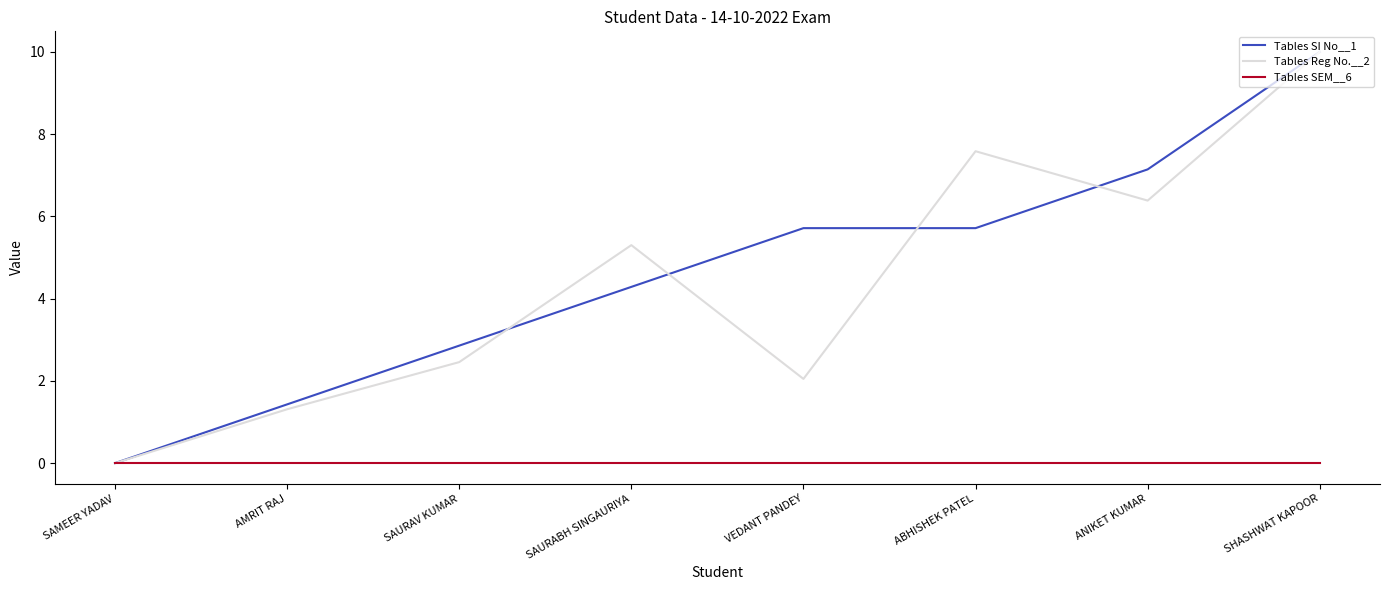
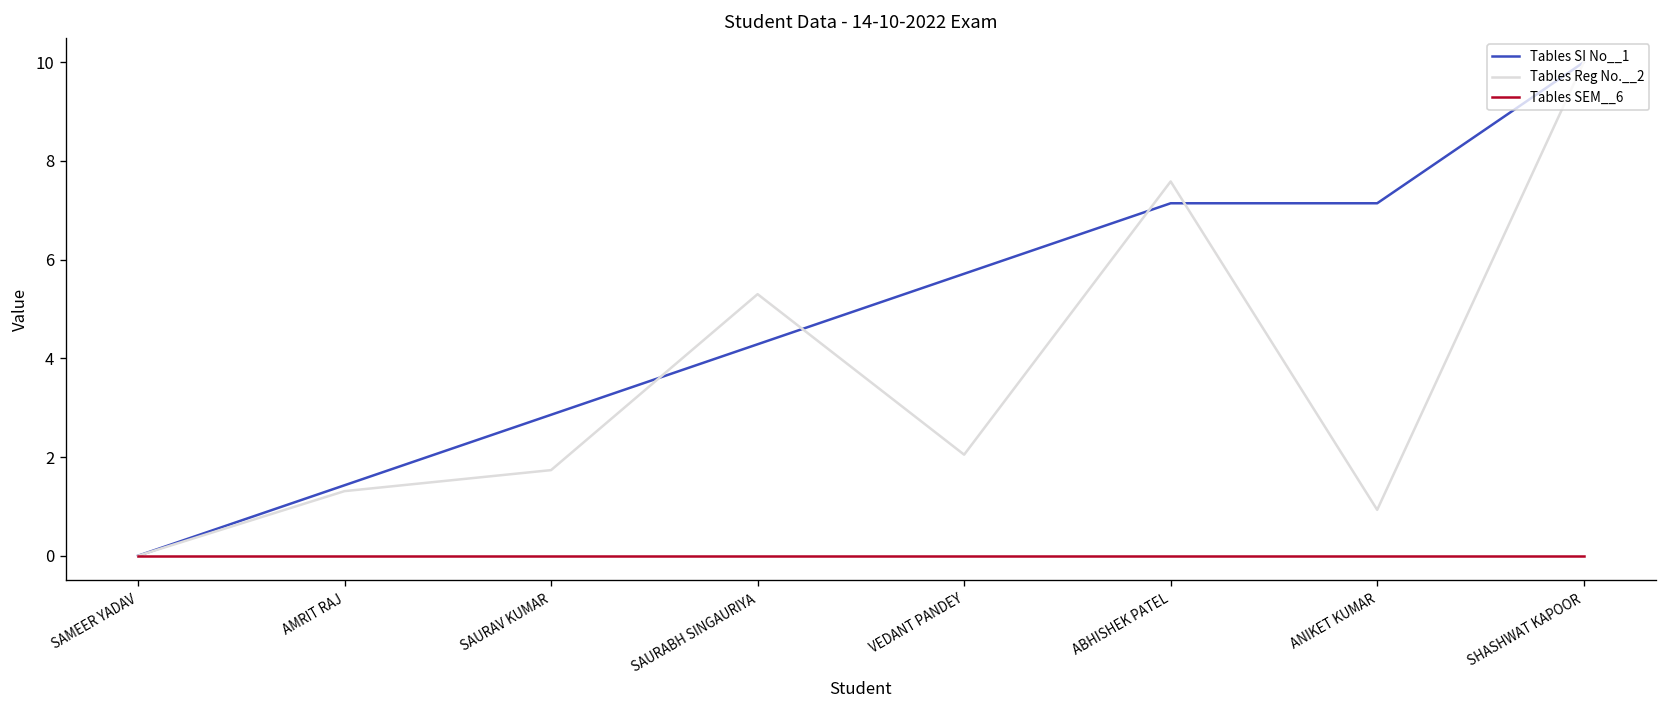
  {
    "Tables SI No__1": {
      "AMRIT RAJ": 1.4,
      "SAURAV KUMAR": 2.9,
      "SAURABH SINGAURIYA": 4.3,
      "VEDANT PANDEY": 5.7,
-     "ABHISHEK PATEL": 5.7,
+     "ABHISHEK PATEL": 7.1,
      "ANIKET KUMAR": 7.1
    },
    "Tables Reg No.__2": {
      "AMRIT RAJ": 1.3,
-     "SAURAV KUMAR": 2.5,
+     "SAURAV KUMAR": 1.7,
      "SAURABH SINGAURIYA": 5.3,
      "VEDANT PANDEY": 2.0,
      "ABHISHEK PATEL": 7.6,
-     "ANIKET KUMAR": 6.4
+     "ANIKET KUMAR": 0.9
    },
    "Tables SEM__6": {
      "AMRIT RAJ": 0.0,
      "SAURAV KUMAR": 0.0,
      "SAURABH SINGAURIYA": 0.0,
      "VEDANT PANDEY": 0.0,
      "ABHISHEK PATEL": 0.0,
      "ANIKET KUMAR": 0.0,
      "SHASHWAT KAPOOR": 0.0
    }
  }
